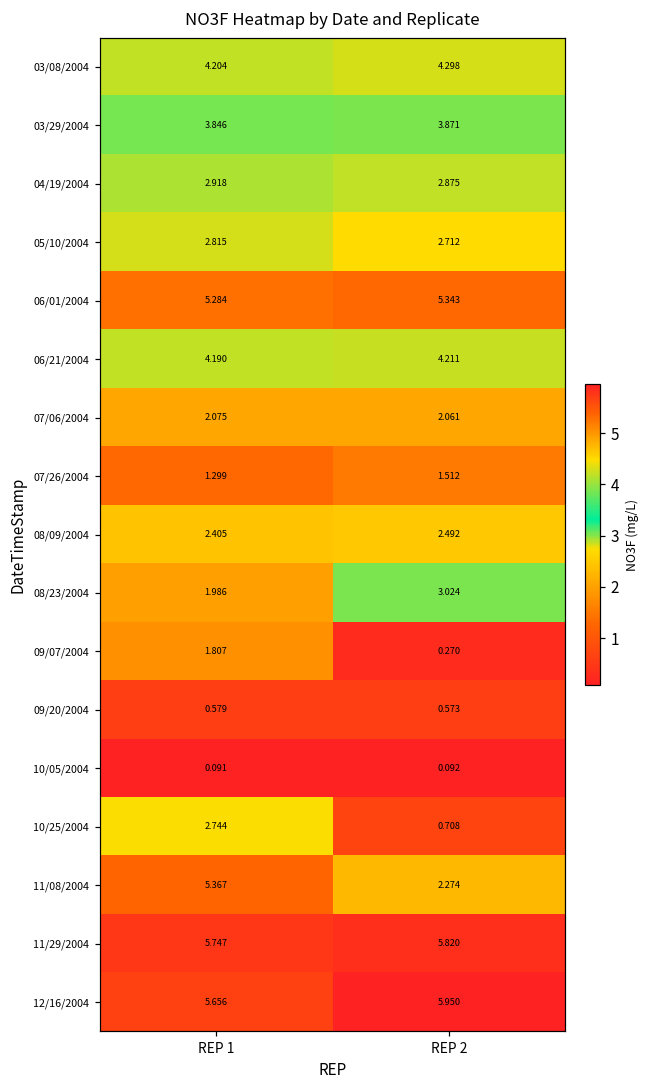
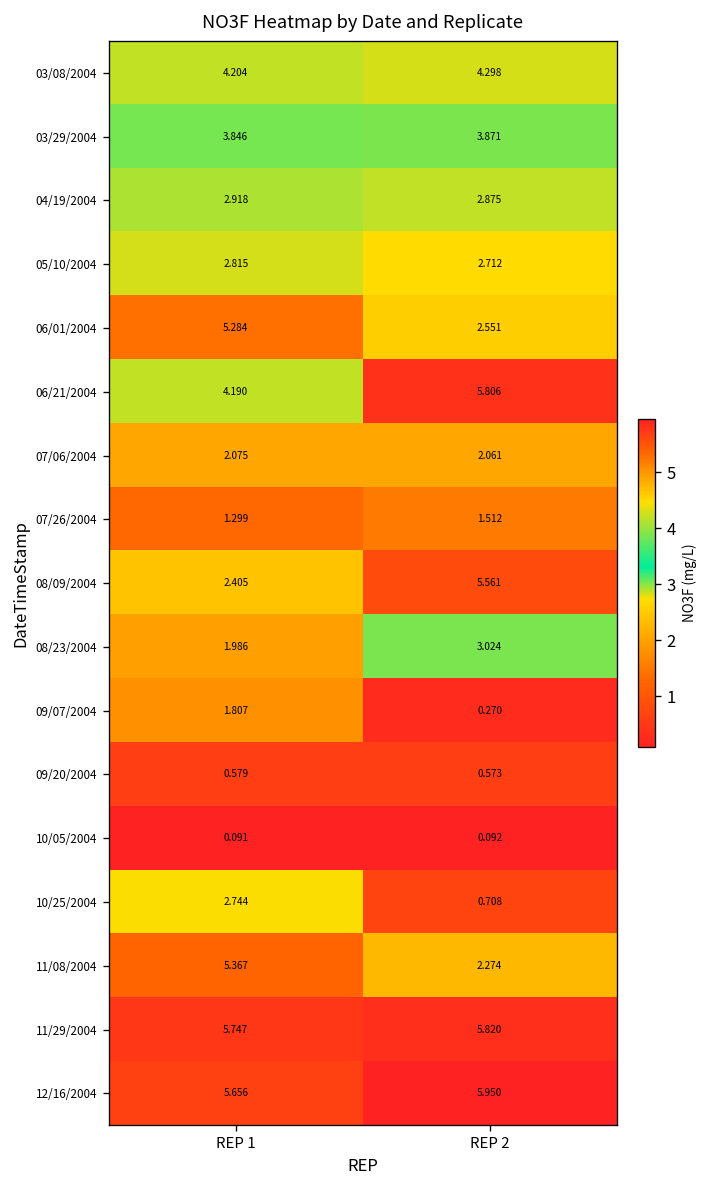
  {
    "03/08/2004": {
      "REP 1": 4.204,
      "REP 2": 4.298
    },
    "03/29/2004": {
      "REP 1": 3.846,
      "REP 2": 3.871
    },
    "04/19/2004": {
      "REP 1": 2.918,
      "REP 2": 2.875
    },
    "05/10/2004": {
      "REP 1": 2.815,
      "REP 2": 2.712
    },
    "06/01/2004": {
      "REP 1": 5.284,
-     "REP 2": 5.343
+     "REP 2": 2.551
    },
    "06/21/2004": {
      "REP 1": 4.190,
-     "REP 2": 4.211
+     "REP 2": 5.806
    },
    "07/06/2004": {
      "REP 1": 2.075,
      "REP 2": 2.061
    },
    "07/26/2004": {
      "REP 1": 1.299,
      "REP 2": 1.512
    },
    "08/09/2004": {
      "REP 1": 2.405,
-     "REP 2": 2.492
+     "REP 2": 5.561
    },
    "08/23/2004": {
      "REP 1": 1.986,
      "REP 2": 3.024
    },
    "09/07/2004": {
      "REP 1": 1.807,
      "REP 2": 0.270
    },
    "09/20/2004": {
      "REP 1": 0.579,
      "REP 2": 0.573
    },
    "10/05/2004": {
      "REP 1": 0.091,
      "REP 2": 0.092
    },
    "10/25/2004": {
      "REP 1": 2.744,
      "REP 2": 0.708
    },
    "11/08/2004": {
      "REP 1": 5.367,
      "REP 2": 2.274
    },
    "11/29/2004": {
      "REP 1": 5.747,
      "REP 2": 5.820
    },
    "12/16/2004": {
      "REP 1": 5.656,
      "REP 2": 5.950
    }
  }
